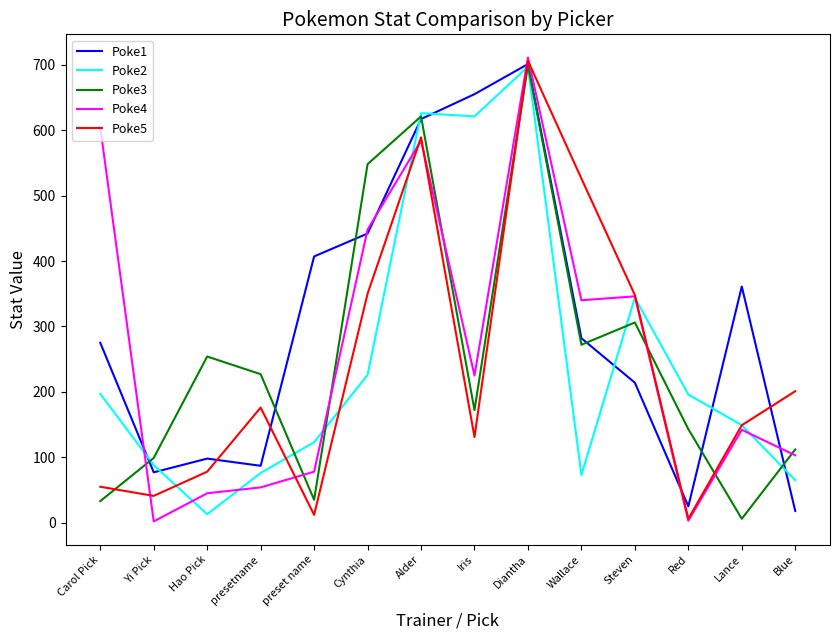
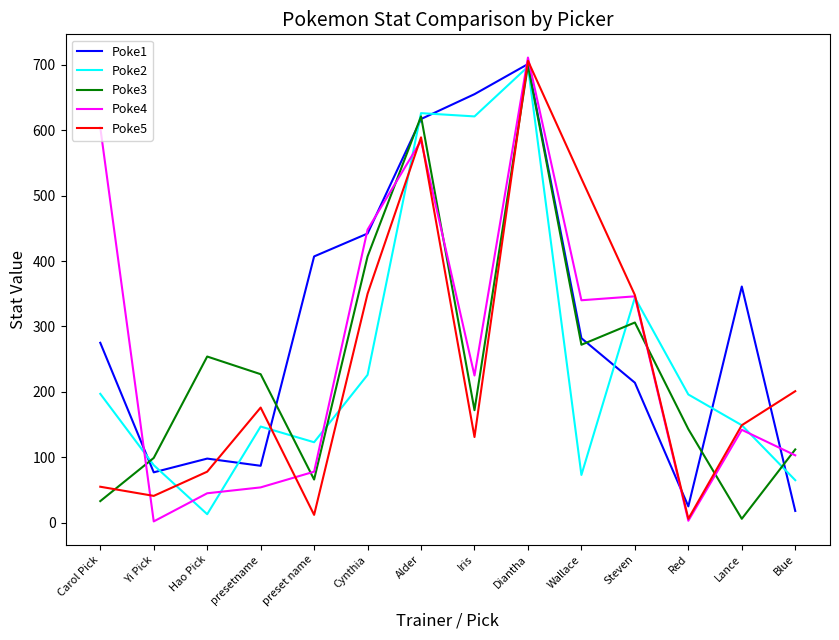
  {
    "Poke1": {
      "Carol Pick": 280,
      "Yi Pick": 80,
      "Hao Pick": 100,
      "presetname": 90,
      "preset name": 410,
      "Cynthia": 440,
      "Alder": 620,
      "Iris": 660,
      "Wallace": 280,
      "Steven": 210,
      "Red": 30,
      "Lance": 360,
      "Blue": 20
    },
    "Poke2": {
      "Carol Pick": 200,
      "Yi Pick": 90,
      "Hao Pick": 10,
-     "presetname": 80,
+     "presetname": 150,
      "preset name": 120,
      "Cynthia": 230,
      "Alder": 630,
      "Iris": 620,
      "Wallace": 70,
      "Red": 200,
      "Blue": 70
    },
    "Poke3": {
      "Carol Pick": 30,
      "Yi Pick": 100,
      "Hao Pick": 250,
      "presetname": 230,
-     "preset name": 40,
-     "Cynthia": 550,
+     "preset name": 70,
+     "Cynthia": 410,
      "Alder": 620,
      "Iris": 170,
      "Wallace": 270,
      "Steven": 310,
      "Red": 140,
      "Lance": 10,
      "Blue": 110
    },
    "Poke4": {
      "Yi Pick": 0,
      "Hao Pick": 50,
      "presetname": 50,
      "preset name": 80,
      "Cynthia": 450,
      "Alder": 580,
      "Iris": 230,
      "Diantha": 710,
      "Wallace": 340,
      "Lance": 140,
      "Blue": 100
    },
    "Poke5": {
      "Carol Pick": 60,
      "Yi Pick": 40,
      "Hao Pick": 80,
      "presetname": 180,
      "preset name": 10,
      "Cynthia": 350,
      "Alder": 590,
      "Iris": 130,
      "Diantha": 710,
      "Wallace": 530,
      "Blue": 200
    }
  }
